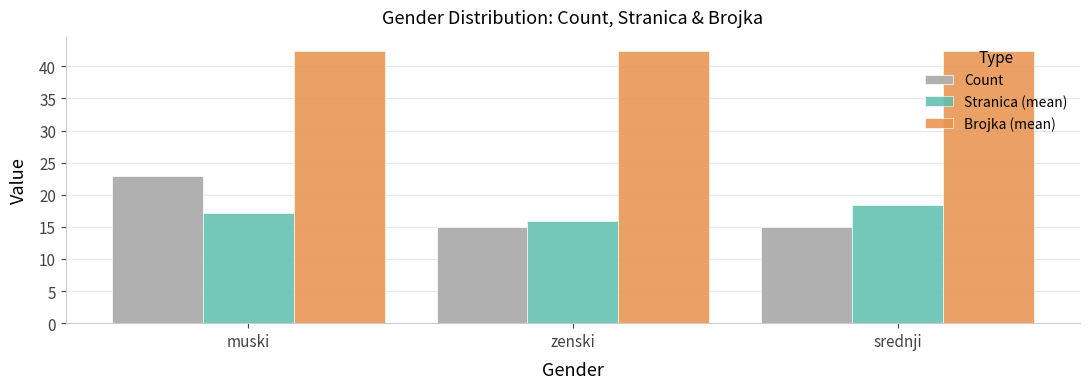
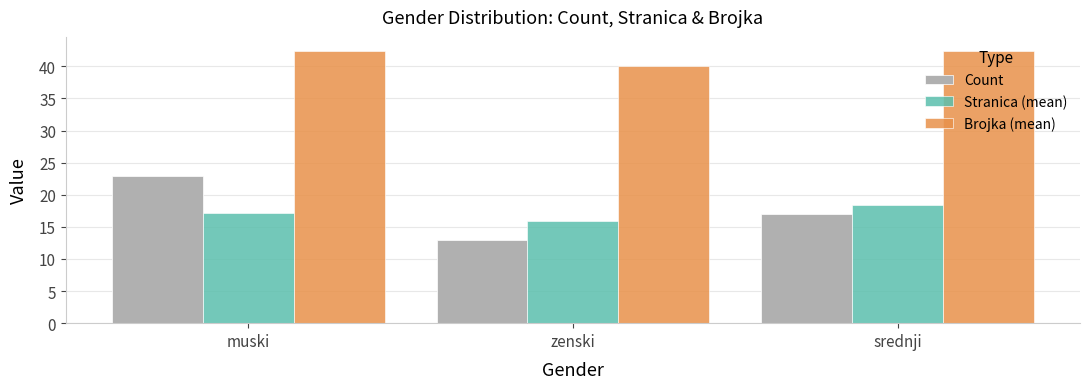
  {
    "Count": {
      "muski": 23,
-     "zenski": 15,
-     "srednji": 15
+     "zenski": 13,
+     "srednji": 17
    },
    "Stranica (mean)": {
      "muski": 17,
      "zenski": 16,
      "srednji": 18
    },
    "Brojka (mean)": {
      "muski": 42,
-     "zenski": 42,
+     "zenski": 40,
      "srednji": 42
    }
  }
